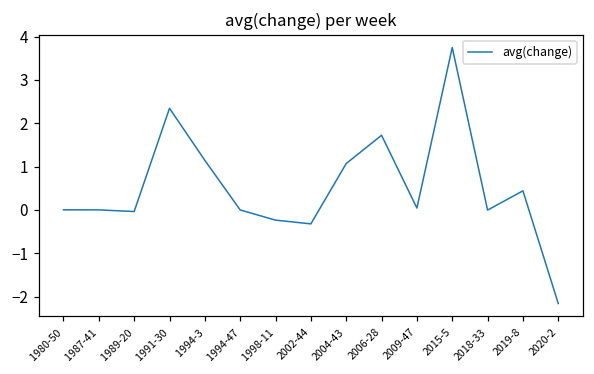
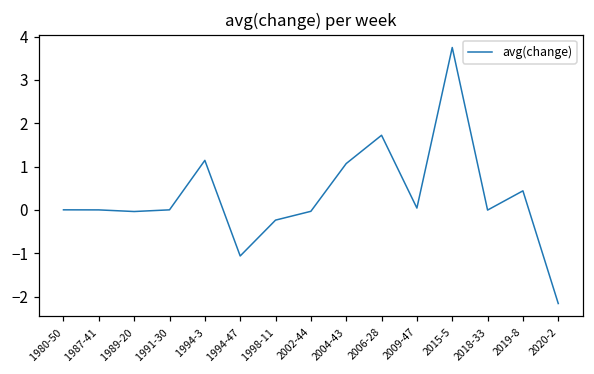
  {
    "1980-50": 0.0,
    "1987-41": 0.0,
    "1989-20": 0.0,
-   "1991-30": 2.3,
+   "1991-30": 0.0,
    "1994-3": 1.1,
-   "1994-47": 0.0,
+   "1994-47": -1.1,
    "1998-11": -0.2,
-   "2002-44": -0.3,
+   "2002-44": 0.0,
    "2004-43": 1.1,
    "2006-28": 1.7,
    "2009-47": 0.0,
    "2015-5": 3.7,
    "2018-33": 0.0,
    "2019-8": 0.4,
    "2020-2": -2.2
  }
